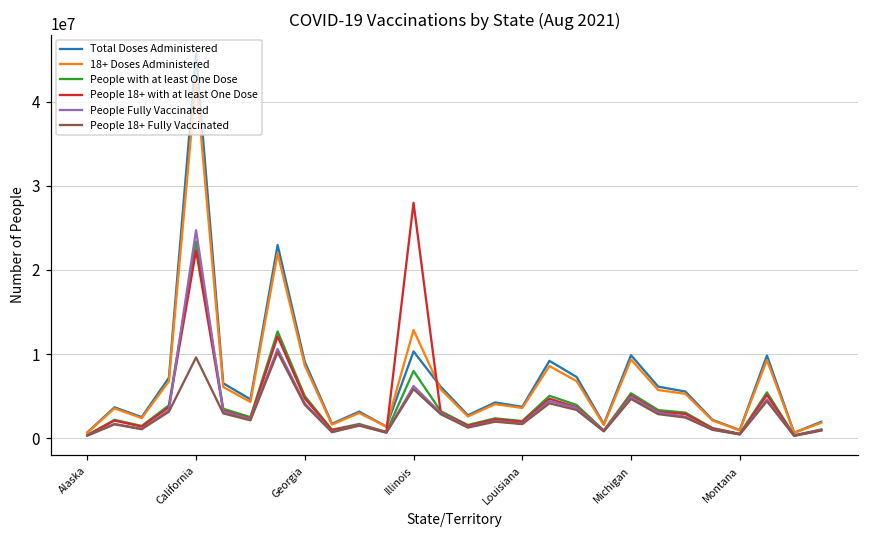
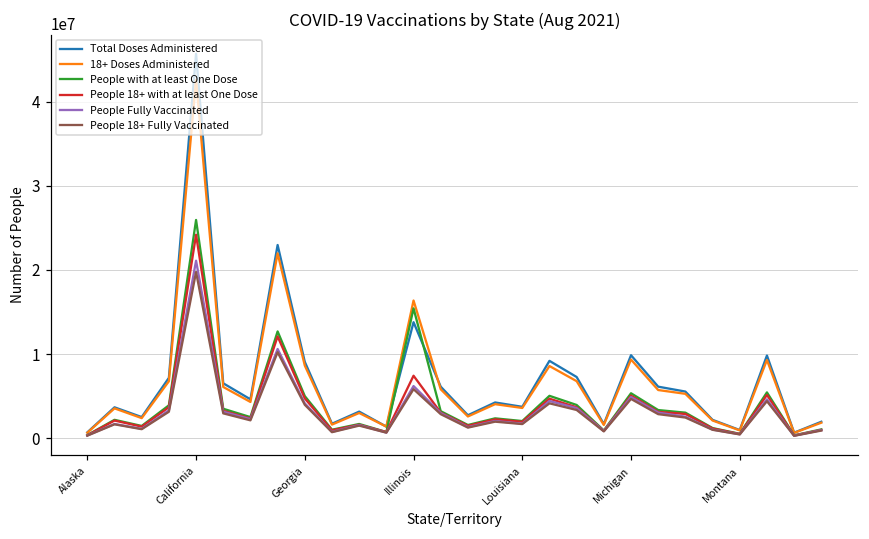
  {
    "Total Doses Administered": {
      "Georgia": 9000000,
-     "Illinois": 10000000,
+     "Illinois": 14000000,
      "Michigan": 10000000
    },
    "18+ Doses Administered": {
      "Georgia": 9000000,
-     "Illinois": 13000000,
+     "Illinois": 16000000,
      "Michigan": 9000000
    },
    "People with at least One Dose": {
-     "California": 23000000,
-     "Illinois": 8000000
+     "California": 26000000,
+     "Illinois": 15000000
    },
    "People 18+ with at least One Dose": {
-     "California": 22000000,
-     "Illinois": 28000000
+     "California": 24000000,
+     "Illinois": 7000000
    },
    "People Fully Vaccinated": {
-     "California": 25000000,
+     "California": 21000000,
      "Illinois": 6000000
    },
    "People 18+ Fully Vaccinated": {
-     "California": 10000000,
+     "California": 20000000,
      "Illinois": 6000000
    }
  }
